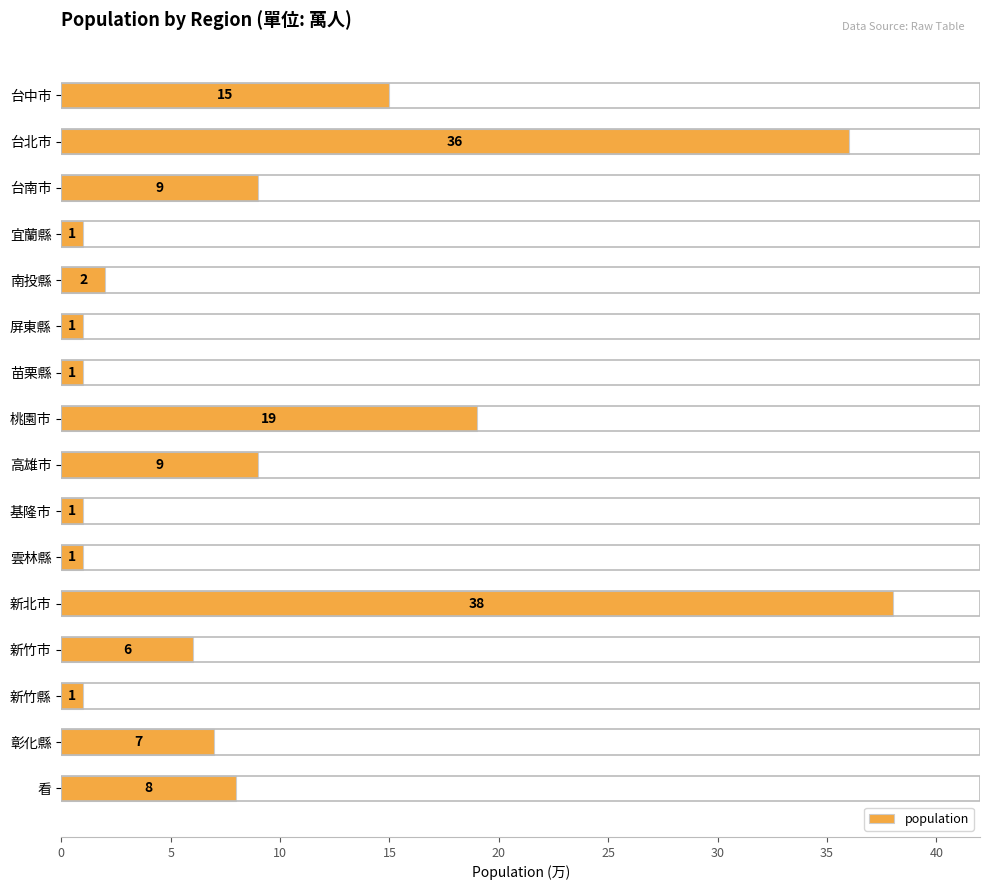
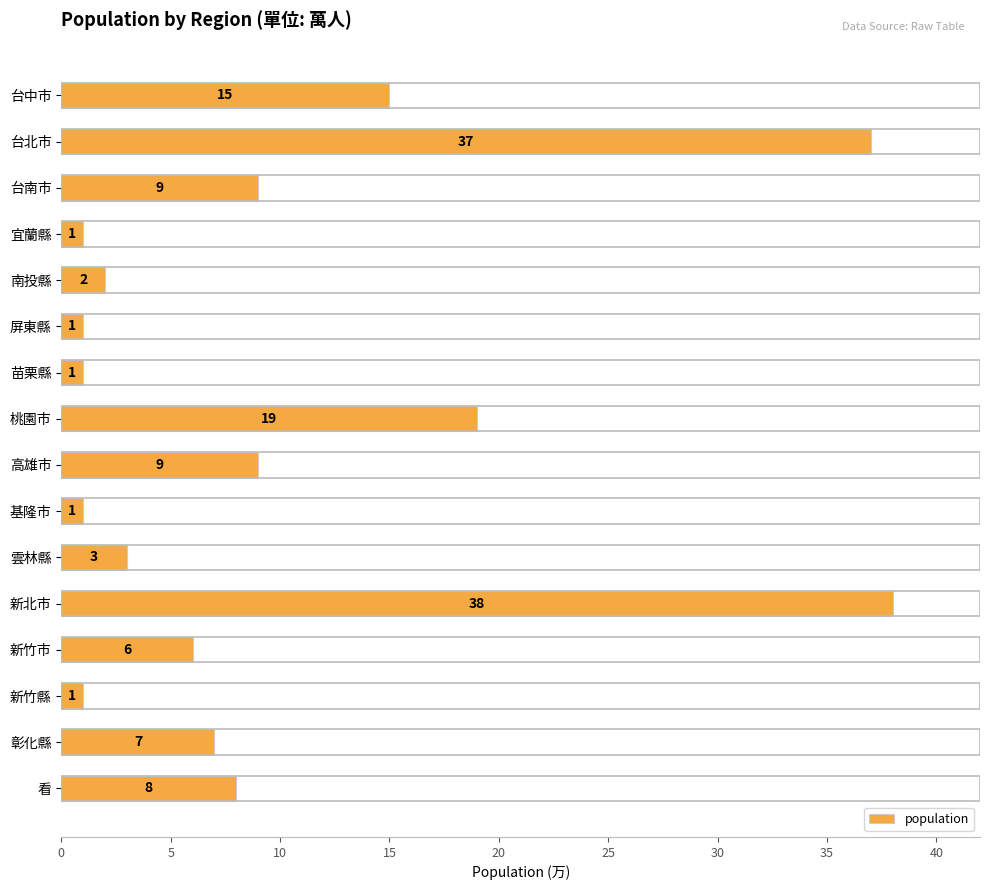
  {
    "台中市": 15,
-   "台北市": 36,
+   "台北市": 37,
    "台南市": 9,
    "宜蘭縣": 1,
    "南投縣": 2,
    "屏東縣": 1,
    "苗栗縣": 1,
    "桃園市": 19,
    "高雄市": 9,
    "基隆市": 1,
-   "雲林縣": 1,
+   "雲林縣": 3,
    "新北市": 38,
    "新竹市": 6,
    "新竹縣": 1,
    "彰化縣": 7,
    "看": 8
  }
